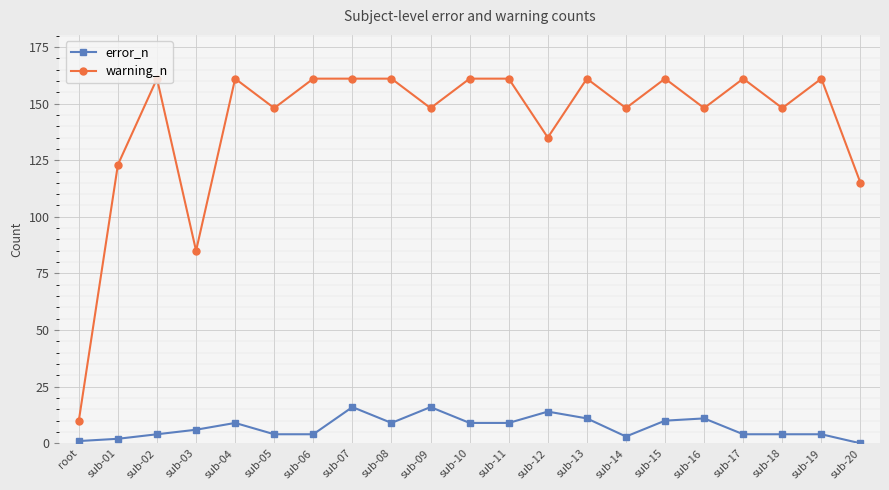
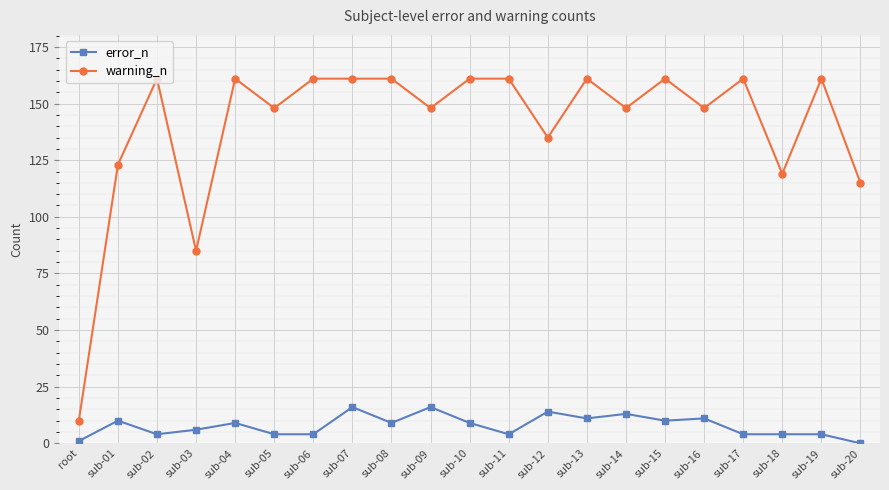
  {
    "error_n": {
      "root": 1,
-     "sub-01": 2,
+     "sub-01": 10,
      "sub-02": 4,
      "sub-03": 6,
      "sub-04": 9,
      "sub-05": 4,
      "sub-06": 4,
      "sub-07": 16,
      "sub-08": 9,
      "sub-09": 16,
      "sub-10": 9,
-     "sub-11": 9,
+     "sub-11": 4,
      "sub-12": 14,
      "sub-13": 11,
-     "sub-14": 3,
+     "sub-14": 13,
      "sub-15": 10,
      "sub-16": 11,
      "sub-17": 4,
      "sub-18": 4,
      "sub-19": 4,
      "sub-20": 0
    },
    "warning_n": {
      "root": 10,
      "sub-01": 123,
      "sub-03": 85,
      "sub-04": 161,
      "sub-05": 148,
      "sub-06": 161,
      "sub-07": 161,
      "sub-08": 161,
      "sub-09": 148,
      "sub-10": 161,
      "sub-11": 161,
      "sub-12": 135,
      "sub-13": 161,
      "sub-14": 148,
      "sub-15": 161,
      "sub-16": 148,
      "sub-17": 161,
-     "sub-18": 148,
+     "sub-18": 119,
      "sub-19": 161,
      "sub-20": 115
    }
  }
